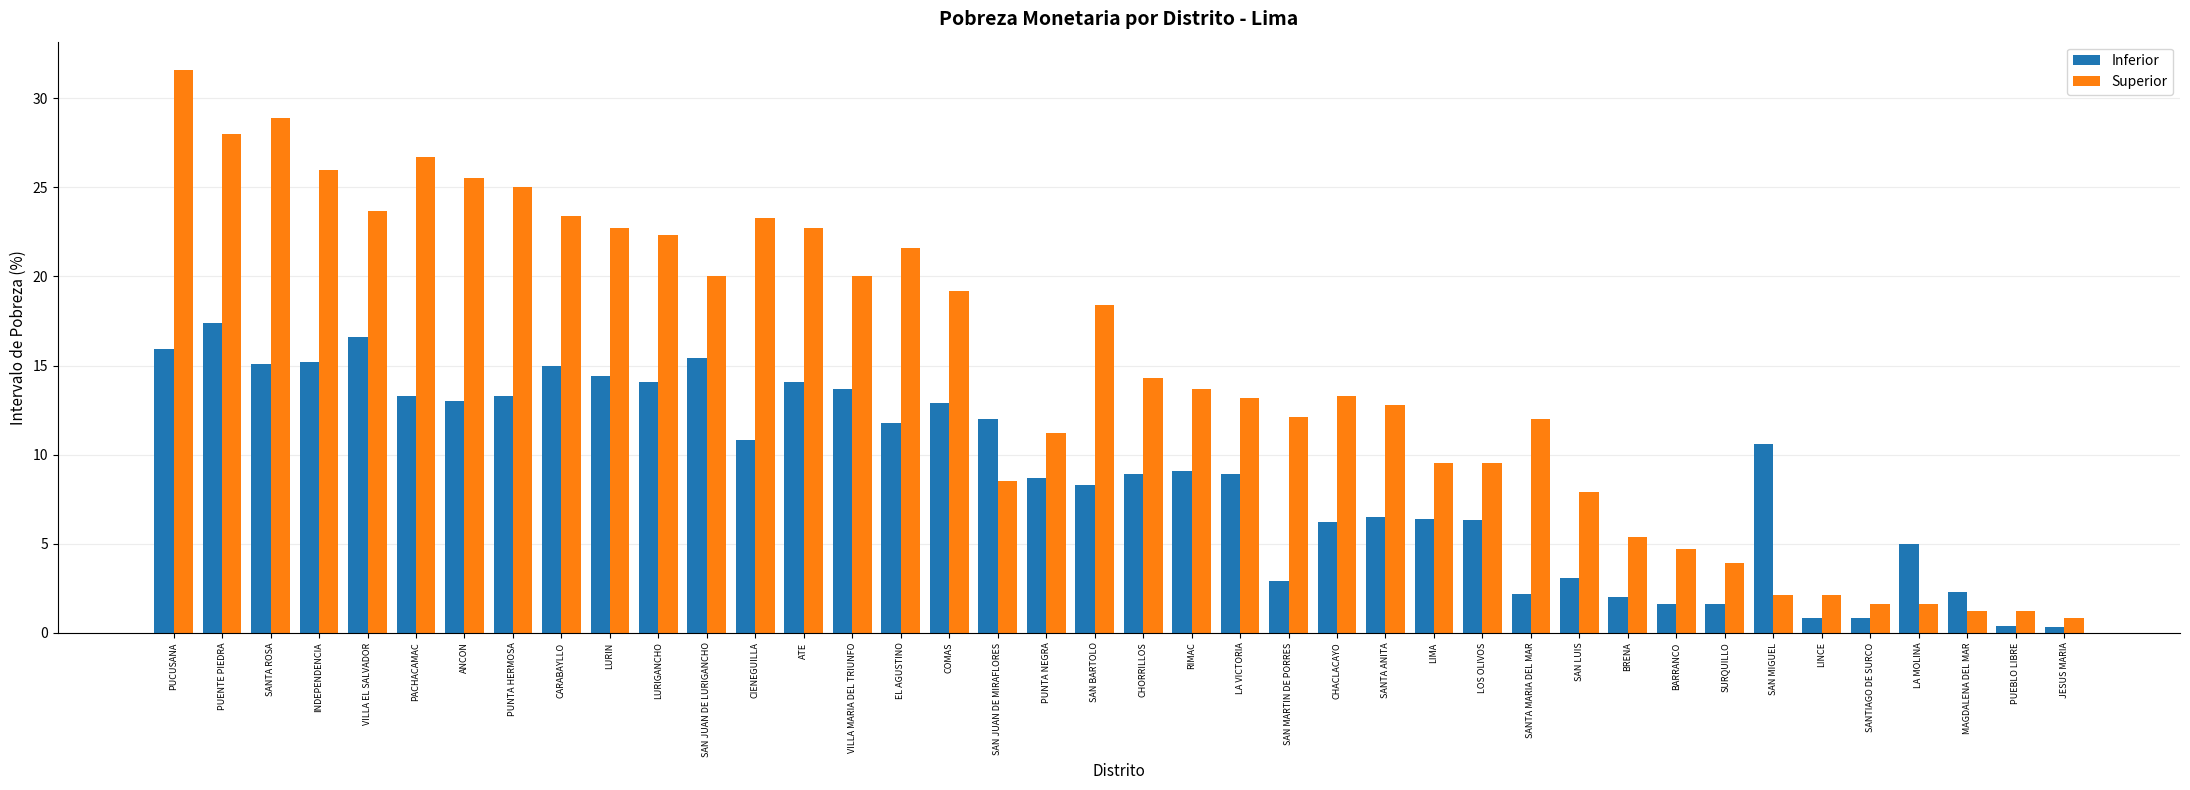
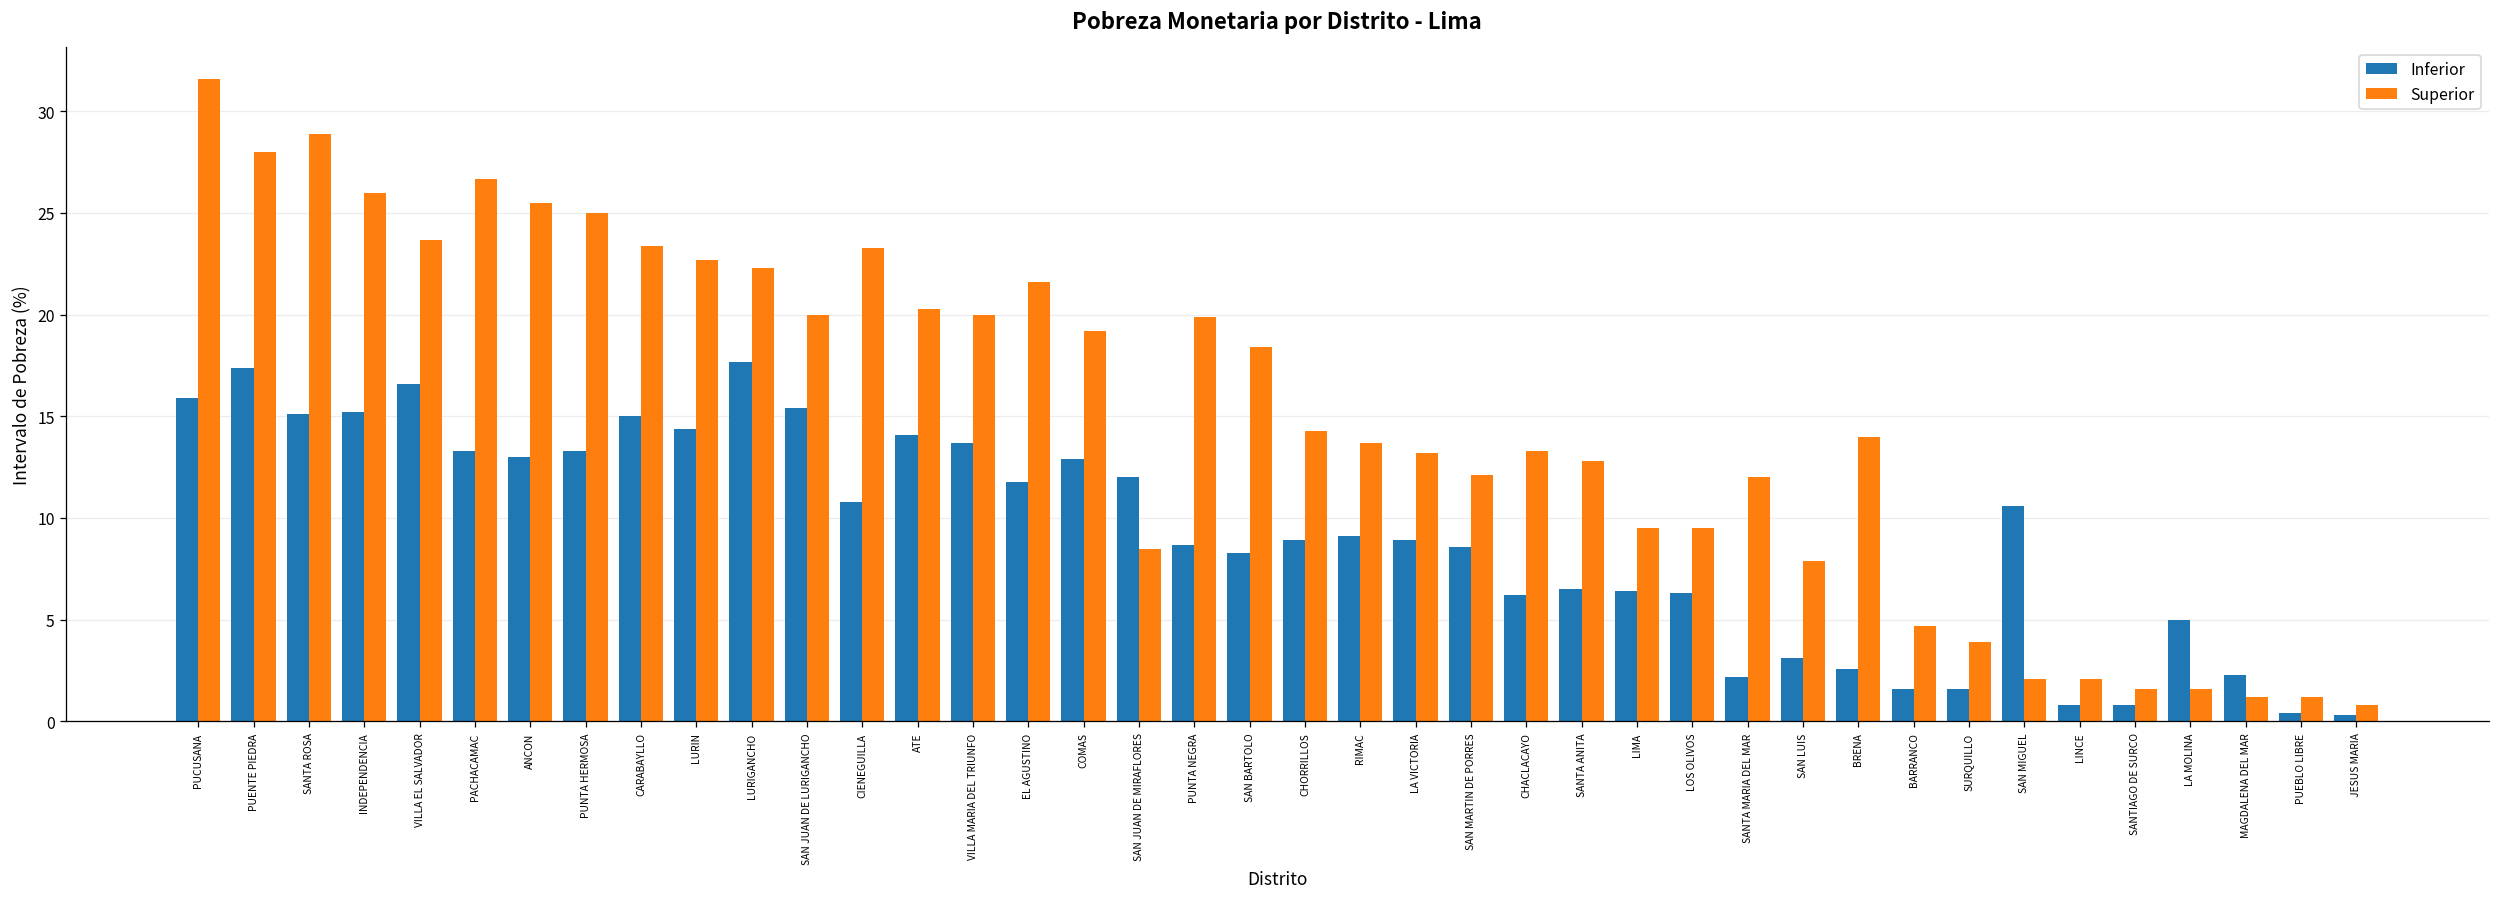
  {
    "Inferior": {
      "PUCUSANA": 15.9,
      "PUENTE PIEDRA": 17.4,
      "SANTA ROSA": 15.1,
      "INDEPENDENCIA": 15.2,
      "VILLA EL SALVADOR": 16.6,
      "PACHACAMAC": 13.3,
      "ANCON": 13.0,
      "PUNTA HERMOSA": 13.3,
      "CARABAYLLO": 15.0,
      "LURIN": 14.4,
-     "LURIGANCHO": 14.1,
+     "LURIGANCHO": 17.7,
      "SAN JUAN DE LURIGANCHO": 15.4,
      "CIENEGUILLA": 10.8,
      "ATE": 14.1,
      "VILLA MARIA DEL TRIUNFO": 13.7,
      "EL AGUSTINO": 11.8,
      "COMAS": 12.9,
      "SAN JUAN DE MIRAFLORES": 12.0,
      "PUNTA NEGRA": 8.7,
      "SAN BARTOLO": 8.3,
      "CHORRILLOS": 8.9,
      "RIMAC": 9.1,
      "LA VICTORIA": 8.9,
-     "SAN MARTIN DE PORRES": 2.9,
+     "SAN MARTIN DE PORRES": 8.6,
      "CHACLACAYO": 6.2,
      "SANTA ANITA": 6.5,
      "LIMA": 6.4,
      "LOS OLIVOS": 6.3,
      "SANTA MARIA DEL MAR": 2.2,
      "SAN LUIS": 3.1,
-     "BRENA": 2.0,
+     "BRENA": 2.6,
      "BARRANCO": 1.6,
      "SURQUILLO": 1.6,
      "SAN MIGUEL": 10.6,
      "LINCE": 0.8,
      "SANTIAGO DE SURCO": 0.8,
      "LA MOLINA": 5.0,
      "MAGDALENA DEL MAR": 2.3,
      "PUEBLO LIBRE": 0.4,
      "JESUS MARIA": 0.3
    },
    "Superior": {
      "PUCUSANA": 31.6,
      "PUENTE PIEDRA": 28.0,
      "SANTA ROSA": 28.9,
      "INDEPENDENCIA": 26.0,
      "VILLA EL SALVADOR": 23.7,
      "PACHACAMAC": 26.7,
      "ANCON": 25.5,
      "PUNTA HERMOSA": 25.0,
      "CARABAYLLO": 23.4,
      "LURIN": 22.7,
      "LURIGANCHO": 22.3,
      "SAN JUAN DE LURIGANCHO": 20.0,
      "CIENEGUILLA": 23.3,
-     "ATE": 22.7,
+     "ATE": 20.3,
      "VILLA MARIA DEL TRIUNFO": 20.0,
      "EL AGUSTINO": 21.6,
      "COMAS": 19.2,
      "SAN JUAN DE MIRAFLORES": 8.5,
-     "PUNTA NEGRA": 11.2,
+     "PUNTA NEGRA": 19.9,
      "SAN BARTOLO": 18.4,
      "CHORRILLOS": 14.3,
      "RIMAC": 13.7,
      "LA VICTORIA": 13.2,
      "SAN MARTIN DE PORRES": 12.1,
      "CHACLACAYO": 13.3,
      "SANTA ANITA": 12.8,
      "LIMA": 9.5,
      "LOS OLIVOS": 9.5,
      "SANTA MARIA DEL MAR": 12.0,
      "SAN LUIS": 7.9,
-     "BRENA": 5.4,
+     "BRENA": 14.0,
      "BARRANCO": 4.7,
      "SURQUILLO": 3.9,
      "SAN MIGUEL": 2.1,
      "LINCE": 2.1,
      "SANTIAGO DE SURCO": 1.6,
      "LA MOLINA": 1.6,
      "MAGDALENA DEL MAR": 1.2,
      "PUEBLO LIBRE": 1.2,
      "JESUS MARIA": 0.8
    }
  }
